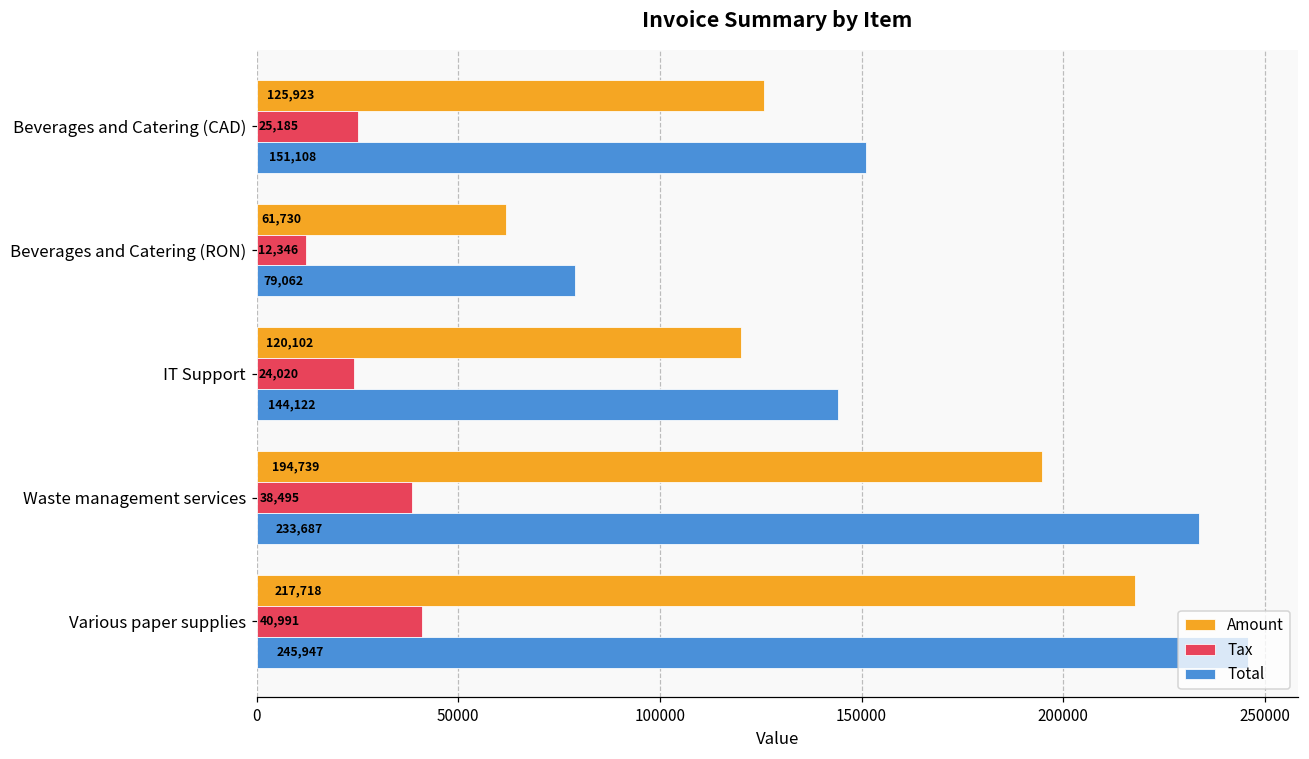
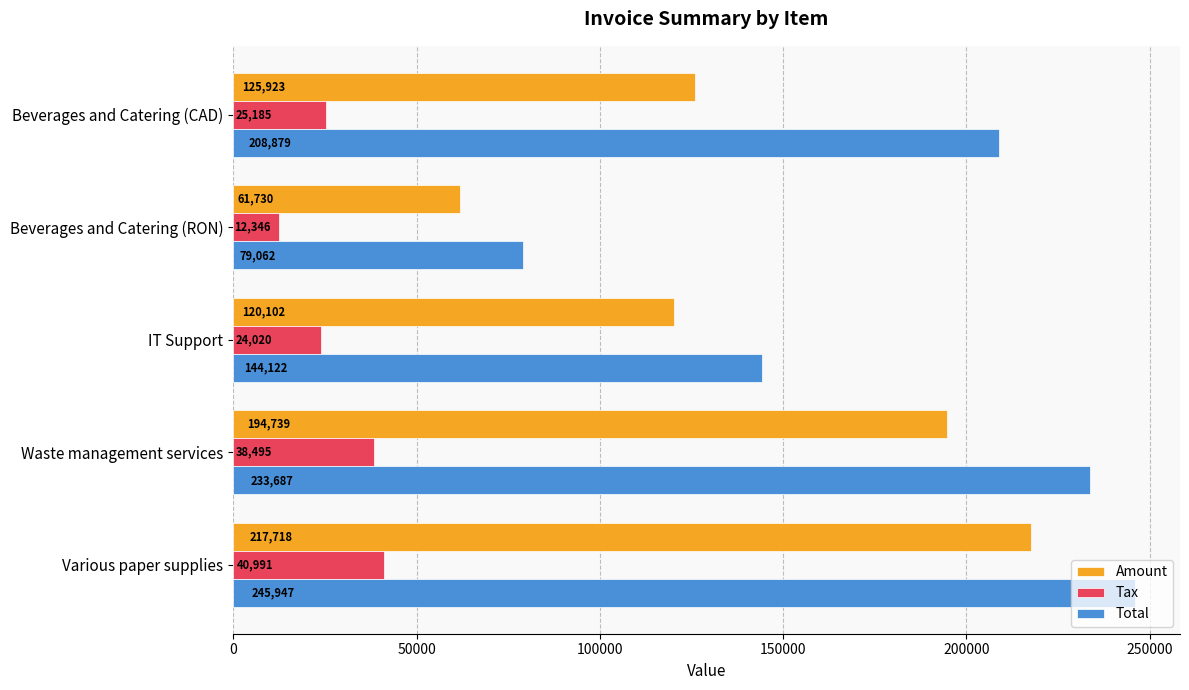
  {
    "Amount": {
      "Beverages and Catering (CAD)": "125,923",
      "Beverages and Catering (RON)": "61,730",
      "IT Support": "120,102",
      "Waste management services": "194,739",
      "Various paper supplies": "217,718"
    },
    "Tax": {
      "Beverages and Catering (CAD)": "25,185",
      "Beverages and Catering (RON)": "12,346",
      "IT Support": "24,020",
      "Waste management services": "38,495",
      "Various paper supplies": "40,991"
    },
    "Total": {
-     "Beverages and Catering (CAD)": "151,108",
+     "Beverages and Catering (CAD)": "208,879",
      "Beverages and Catering (RON)": "79,062",
      "IT Support": "144,122",
      "Waste management services": "233,687"
    }
  }
